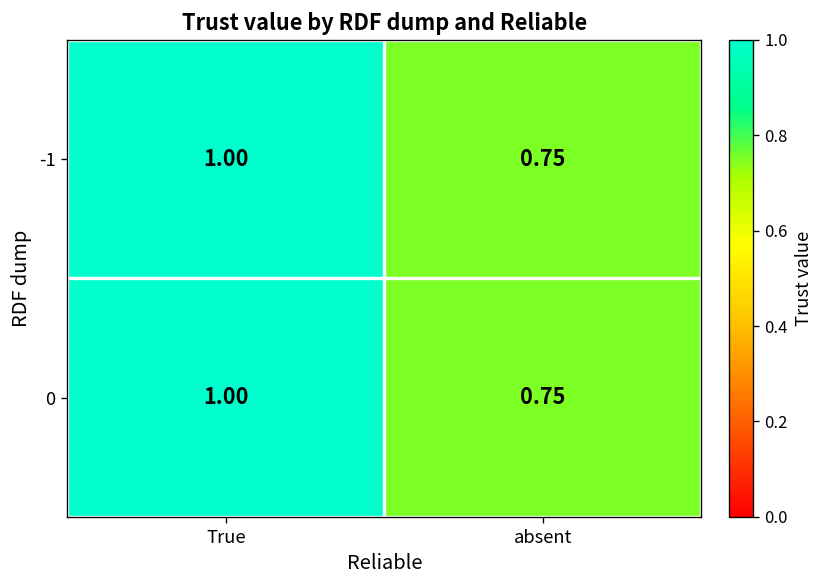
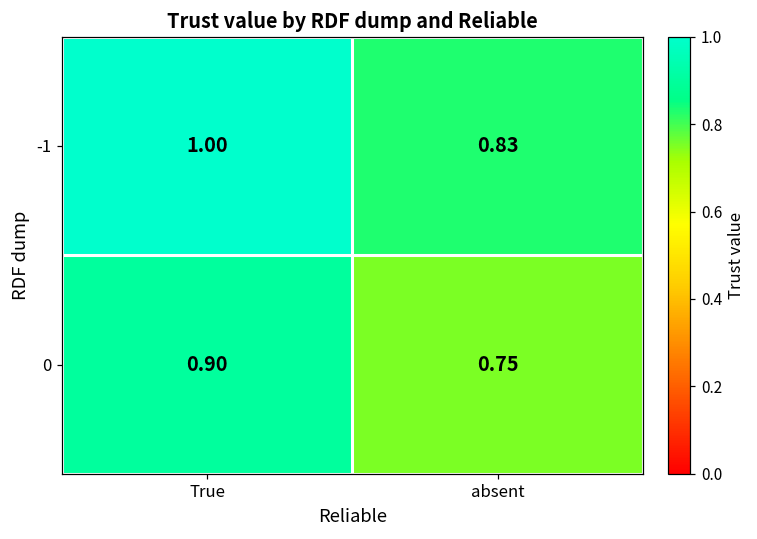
  {
    "-1": {
      "True": 1.00,
-     "absent": 0.75
+     "absent": 0.83
    },
    "0": {
-     "True": 1.00,
+     "True": 0.90,
      "absent": 0.75
    }
  }
